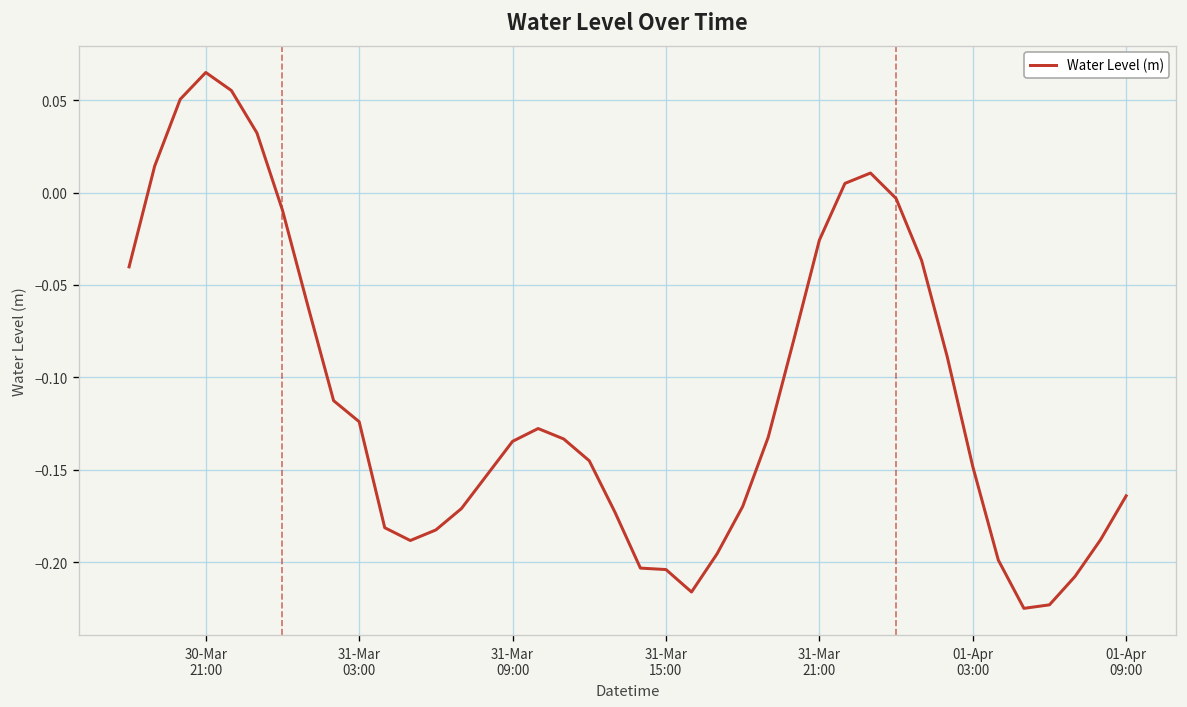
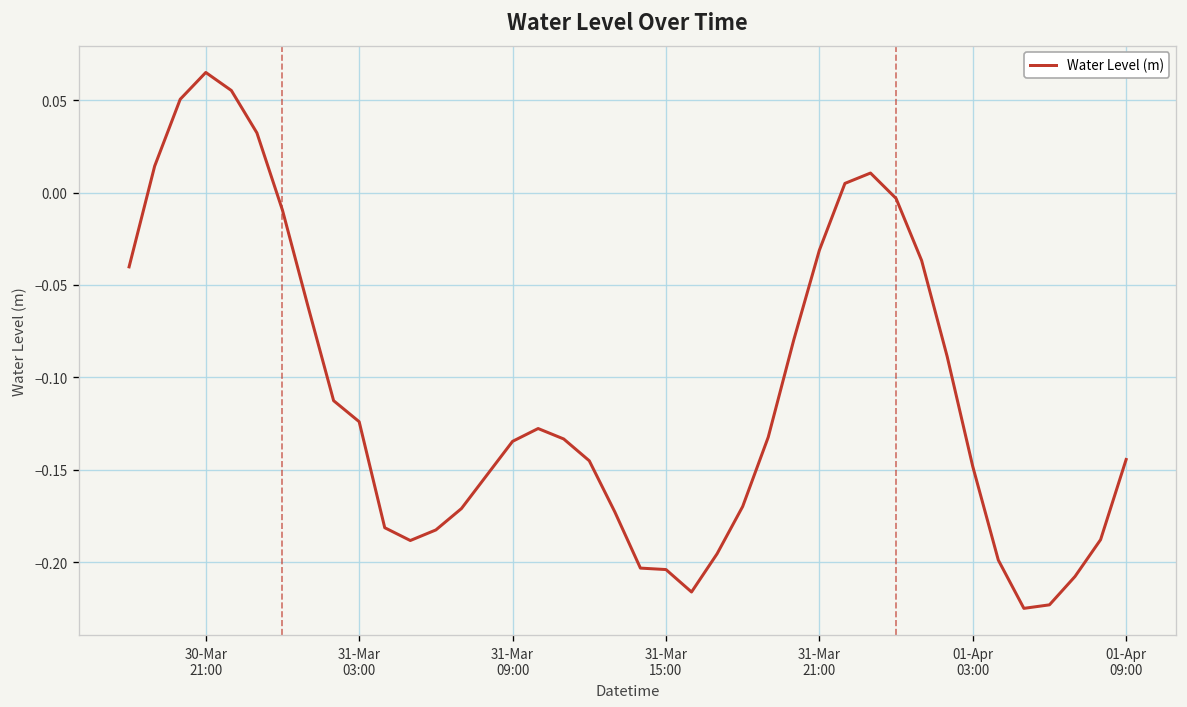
  {
    "30-Mar 21:00": 0.065,
    "31-Mar 03:00": -0.124,
    "31-Mar 09:00": -0.135,
    "31-Mar 15:00": -0.204,
-   "31-Mar 21:00": -0.026,
+   "31-Mar 21:00": -0.031,
    "01-Apr 03:00": -0.148,
-   "01-Apr 09:00": -0.164
+   "01-Apr 09:00": -0.144
  }
